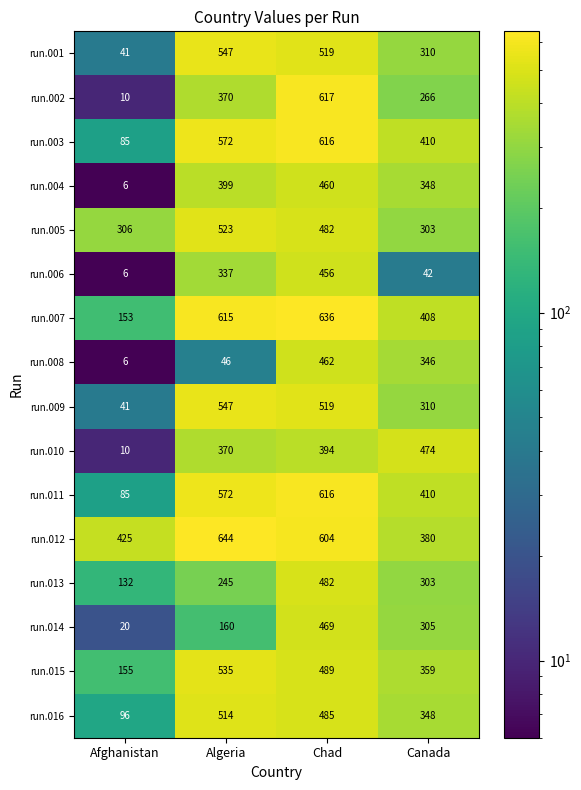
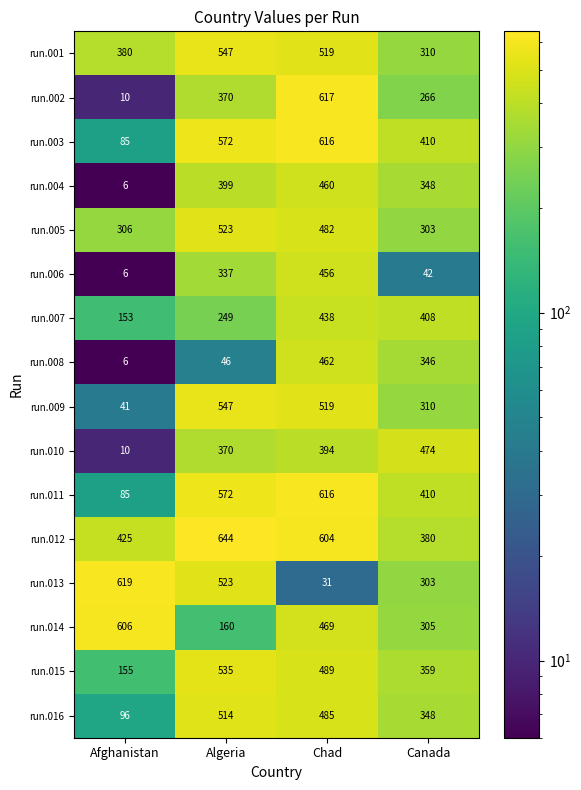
  {
    "run.001": {
-     "Afghanistan": 41,
+     "Afghanistan": 380,
      "Algeria": 547,
      "Chad": 519,
      "Canada": 310
    },
    "run.002": {
      "Afghanistan": 10,
      "Algeria": 370,
      "Chad": 617,
      "Canada": 266
    },
    "run.003": {
      "Afghanistan": 85,
      "Algeria": 572,
      "Chad": 616,
      "Canada": 410
    },
    "run.004": {
      "Afghanistan": 6,
      "Algeria": 399,
      "Chad": 460,
      "Canada": 348
    },
    "run.005": {
      "Afghanistan": 306,
      "Algeria": 523,
      "Chad": 482,
      "Canada": 303
    },
    "run.006": {
      "Afghanistan": 6,
      "Algeria": 337,
      "Chad": 456,
      "Canada": 42
    },
    "run.007": {
      "Afghanistan": 153,
-     "Algeria": 615,
-     "Chad": 636,
+     "Algeria": 249,
+     "Chad": 438,
      "Canada": 408
    },
    "run.008": {
      "Afghanistan": 6,
      "Algeria": 46,
      "Chad": 462,
      "Canada": 346
    },
    "run.009": {
      "Afghanistan": 41,
      "Algeria": 547,
      "Chad": 519,
      "Canada": 310
    },
    "run.010": {
      "Afghanistan": 10,
      "Algeria": 370,
      "Chad": 394,
      "Canada": 474
    },
    "run.011": {
      "Afghanistan": 85,
      "Algeria": 572,
      "Chad": 616,
      "Canada": 410
    },
    "run.012": {
      "Afghanistan": 425,
      "Algeria": 644,
      "Chad": 604,
      "Canada": 380
    },
    "run.013": {
-     "Afghanistan": 132,
-     "Algeria": 245,
-     "Chad": 482,
+     "Afghanistan": 619,
+     "Algeria": 523,
+     "Chad": 31,
      "Canada": 303
    },
    "run.014": {
-     "Afghanistan": 20,
+     "Afghanistan": 606,
      "Algeria": 160,
      "Chad": 469,
      "Canada": 305
    },
    "run.015": {
      "Afghanistan": 155,
      "Algeria": 535,
      "Chad": 489,
      "Canada": 359
    },
    "run.016": {
      "Afghanistan": 96,
      "Algeria": 514,
      "Chad": 485,
      "Canada": 348
    }
  }
